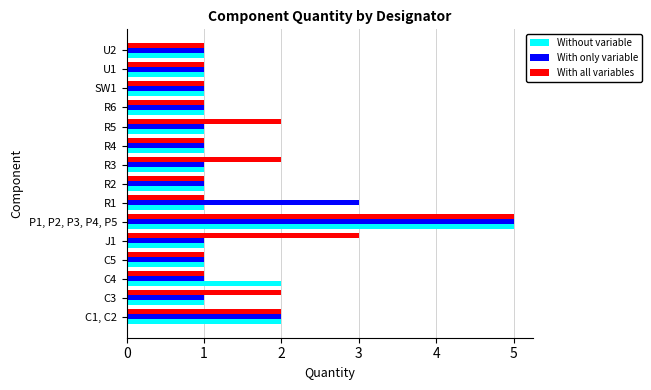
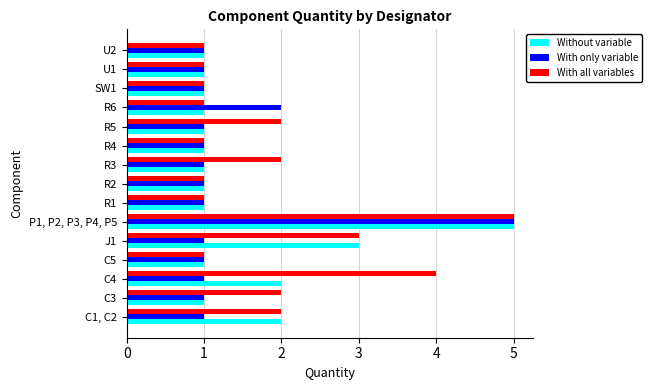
  {
    "Without variable": {
      "U2": 1,
      "U1": 1,
      "SW1": 1,
      "R6": 1,
      "R5": 1,
      "R4": 1,
      "R3": 1,
      "R2": 1,
      "R1": 1,
      "P1, P2, P3, P4, P5": 5,
-     "J1": 1,
+     "J1": 3,
      "C5": 1,
      "C4": 2,
      "C3": 1,
      "C1, C2": 2
    },
    "With only variable": {
      "U2": 1,
      "U1": 1,
      "SW1": 1,
-     "R6": 1,
+     "R6": 2,
      "R5": 1,
      "R4": 1,
      "R3": 1,
      "R2": 1,
-     "R1": 3,
+     "R1": 1,
      "P1, P2, P3, P4, P5": 5,
      "J1": 1,
      "C5": 1,
      "C4": 1,
      "C3": 1,
-     "C1, C2": 2
+     "C1, C2": 1
    },
    "With all variables": {
      "U2": 1,
      "U1": 1,
      "SW1": 1,
      "R6": 1,
      "R5": 2,
      "R4": 1,
      "R3": 2,
      "R2": 1,
      "R1": 1,
      "P1, P2, P3, P4, P5": 5,
      "J1": 3,
      "C5": 1,
-     "C4": 1,
+     "C4": 4,
      "C3": 2,
      "C1, C2": 2
    }
  }
